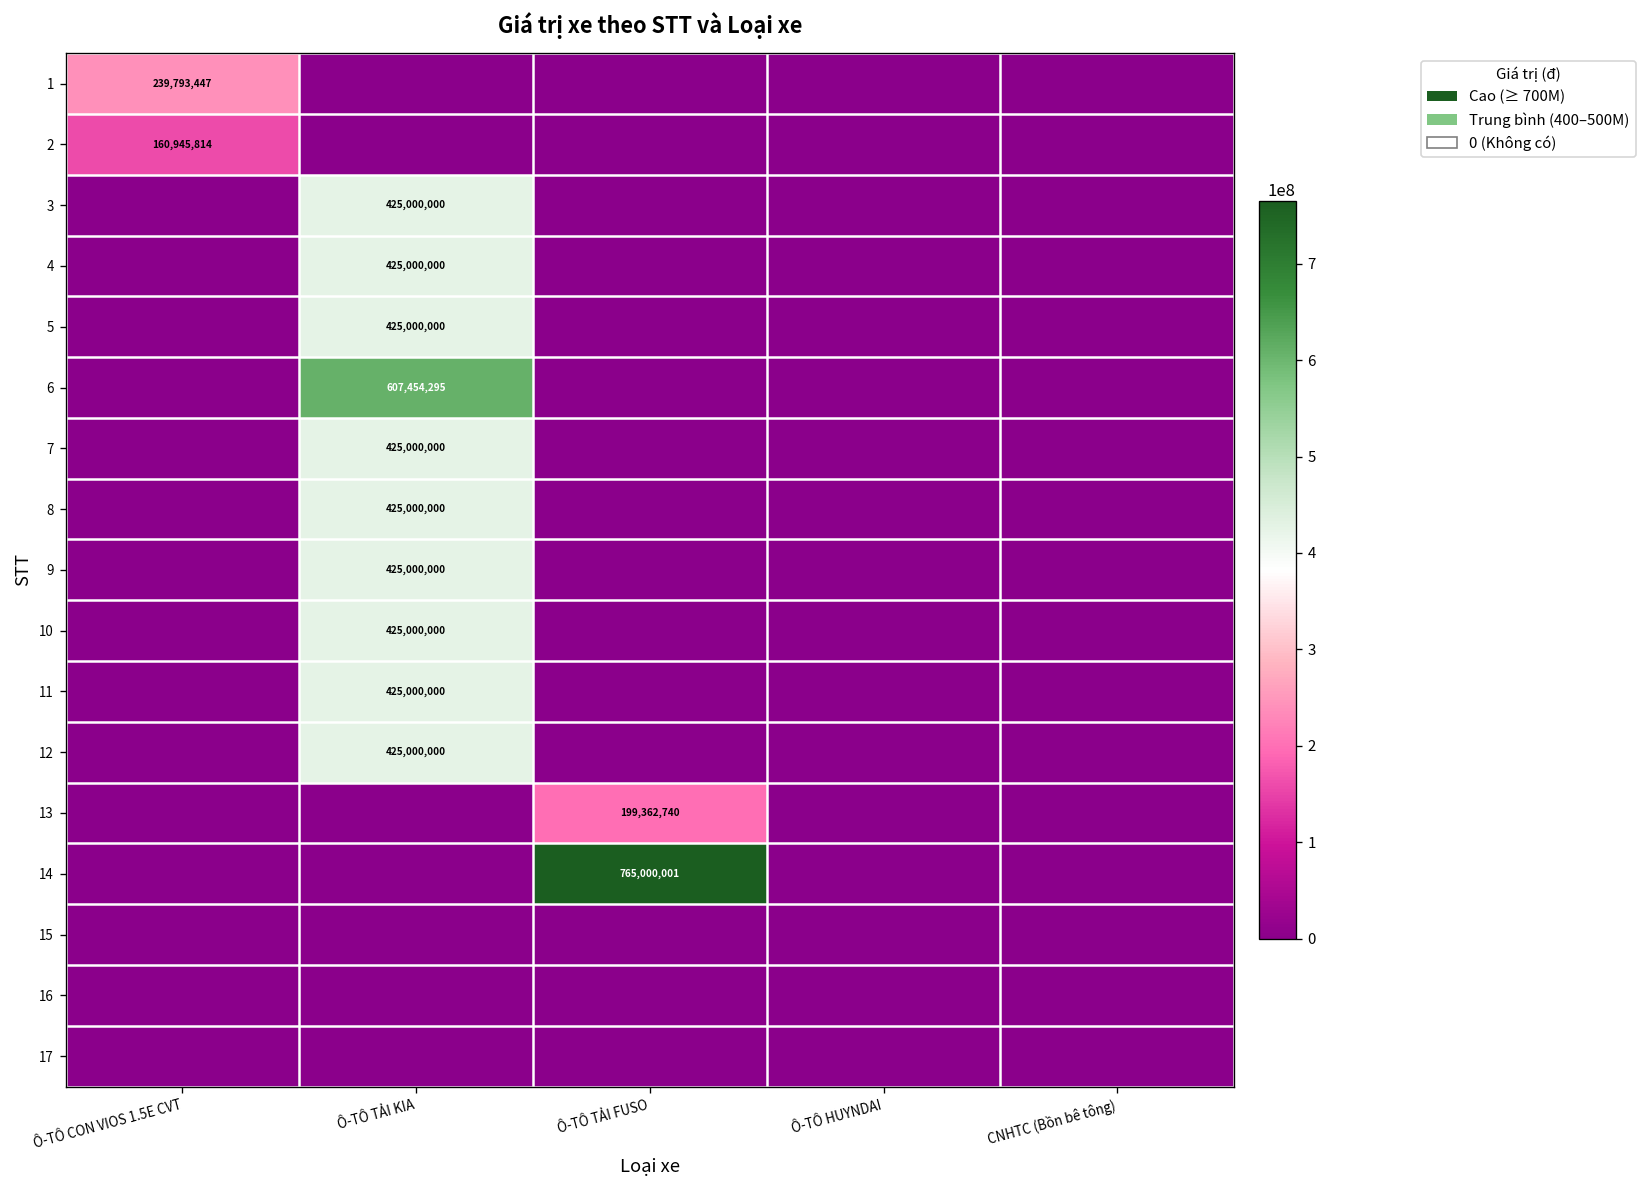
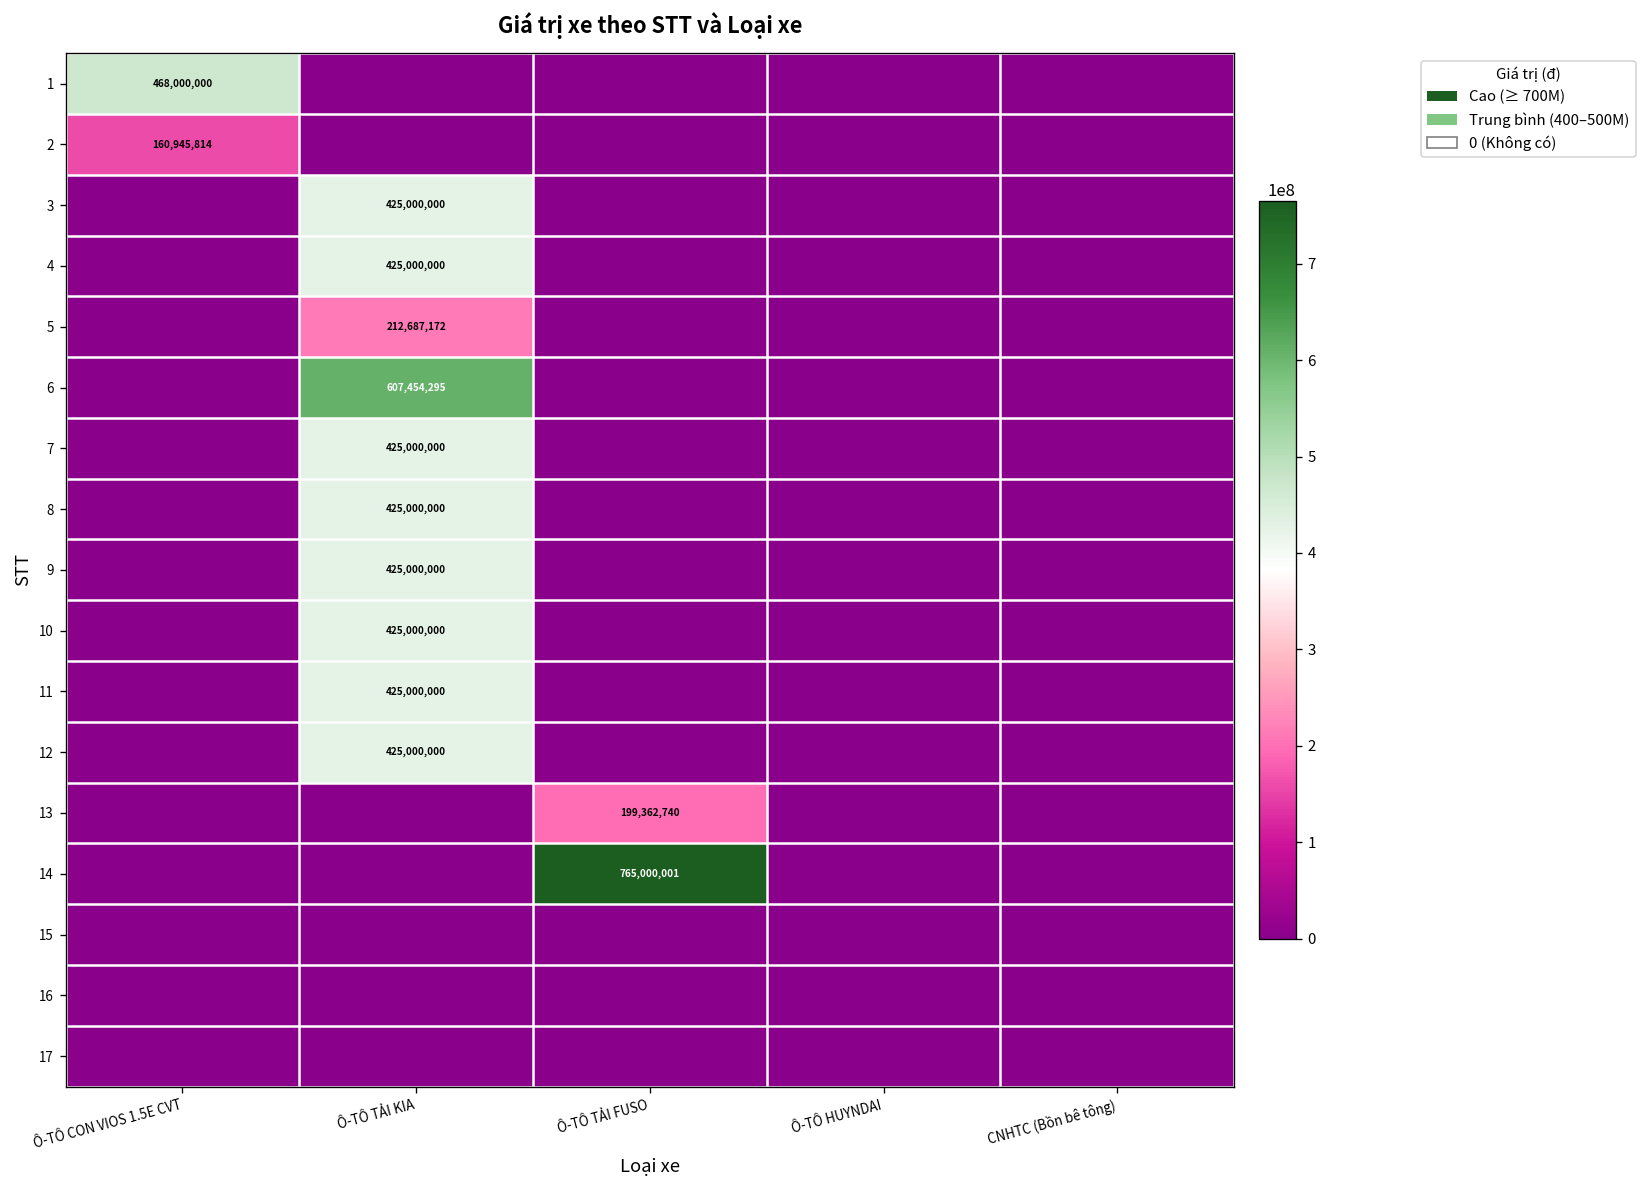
  {
    "1": {
-     "Ô-TÔ CON VIOS 1.5E CVT": "239,793,447"
+     "Ô-TÔ CON VIOS 1.5E CVT": "468,000,000"
    },
    "2": {
      "Ô-TÔ CON VIOS 1.5E CVT": "160,945,814"
    },
    "3": {
      "Ô-TÔ TẢI KIA": "425,000,000"
    },
    "4": {
      "Ô-TÔ TẢI KIA": "425,000,000"
    },
    "5": {
-     "Ô-TÔ TẢI KIA": "425,000,000"
+     "Ô-TÔ TẢI KIA": "212,687,172"
    },
    "6": {
      "Ô-TÔ TẢI KIA": "607,454,295"
    },
    "7": {
      "Ô-TÔ TẢI KIA": "425,000,000"
    },
    "8": {
      "Ô-TÔ TẢI KIA": "425,000,000"
    },
    "9": {
      "Ô-TÔ TẢI KIA": "425,000,000"
    },
    "10": {
      "Ô-TÔ TẢI KIA": "425,000,000"
    },
    "11": {
      "Ô-TÔ TẢI KIA": "425,000,000"
    },
    "12": {
      "Ô-TÔ TẢI KIA": "425,000,000"
    },
    "13": {
      "Ô-TÔ TẢI FUSO": "199,362,740"
    },
    "14": {
      "Ô-TÔ TẢI FUSO": "765,000,001"
    }
  }
